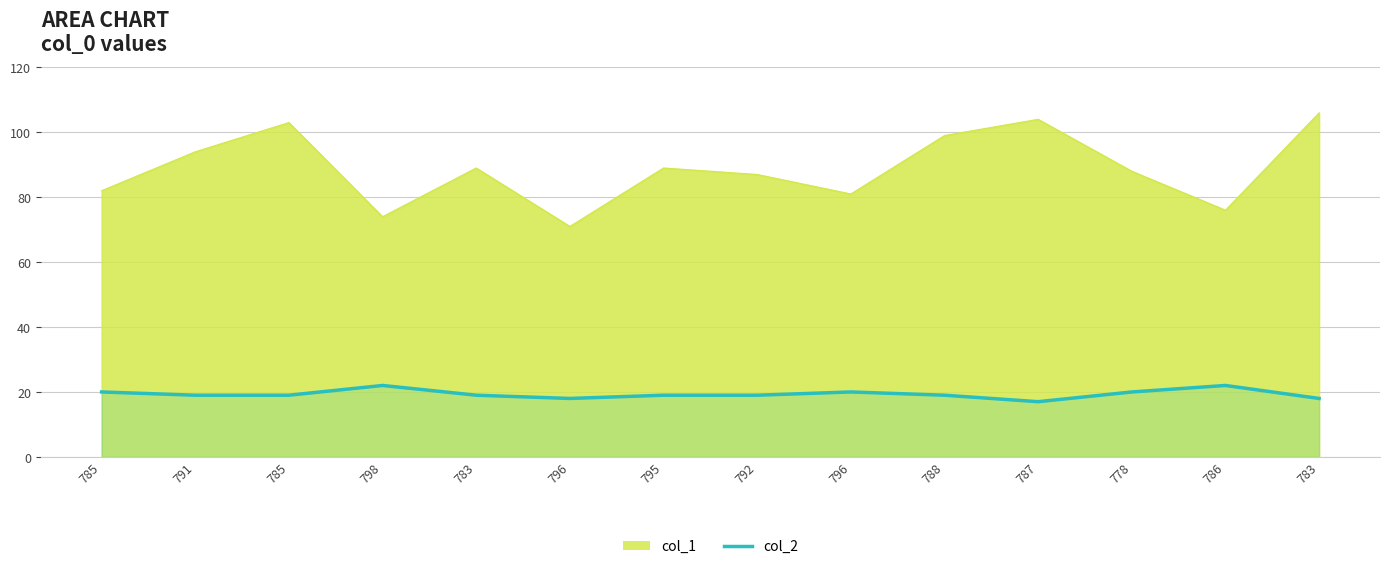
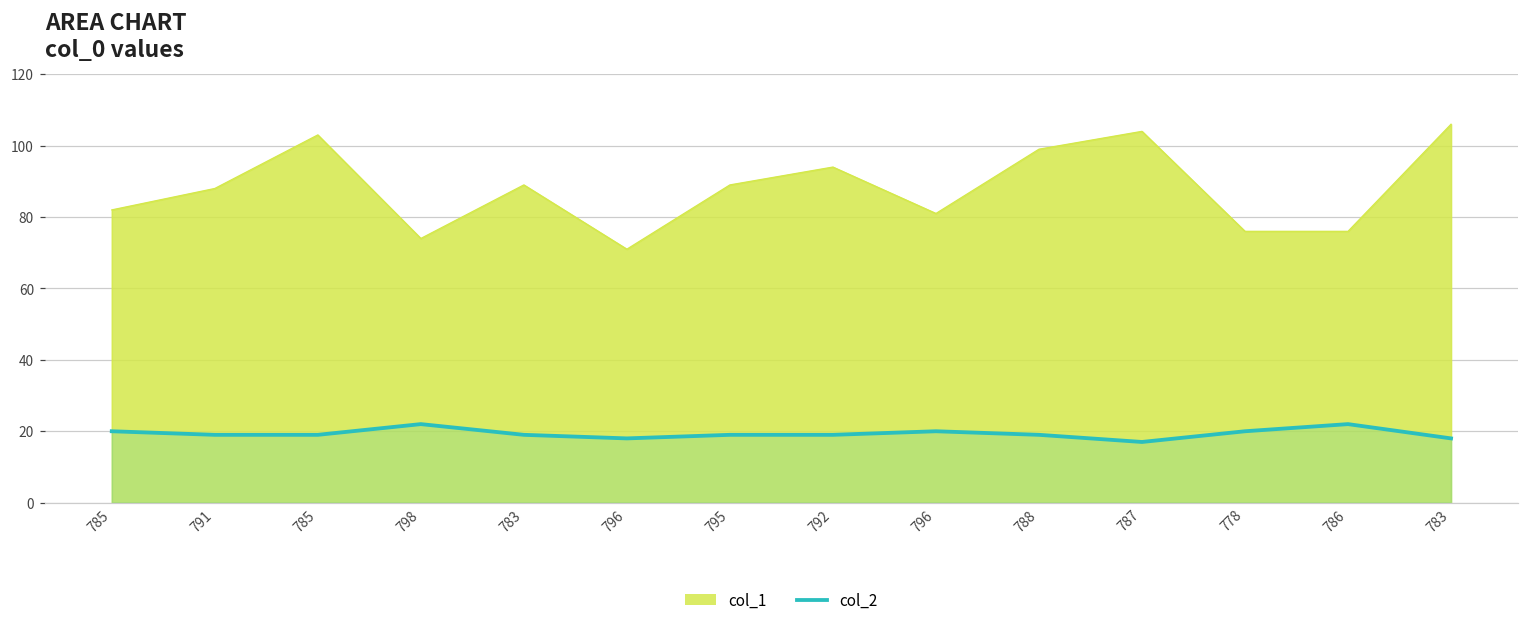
  {
    "col_1": {
-     "791": 94,
+     "791": 88,
      "798": 74,
      "795": 89,
-     "792": 87,
+     "792": 94,
      "788": 99,
      "787": 104,
-     "778": 88,
+     "778": 76,
      "786": 76
    },
    "col_2": {
      "791": 19,
      "798": 22,
      "795": 19,
      "792": 19,
      "788": 19,
      "787": 17,
      "778": 20,
      "786": 22
    }
  }
